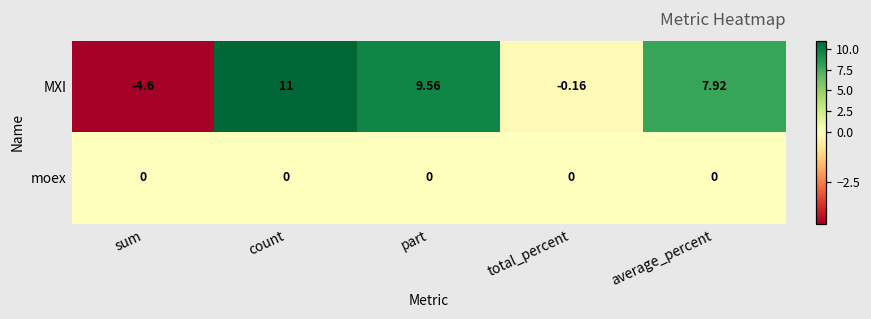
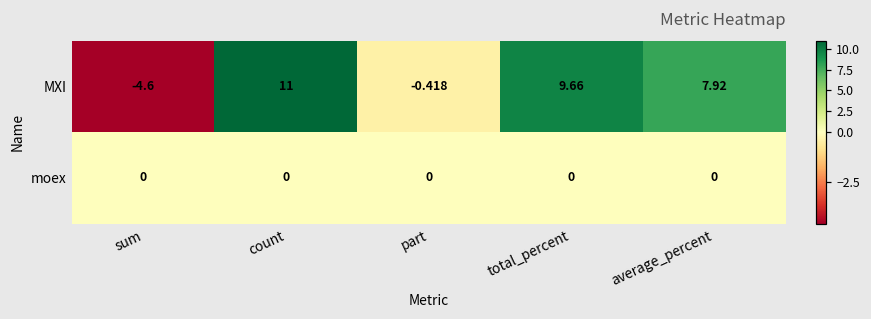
  {
    "MXI": {
      "sum": -4.6,
      "count": 11,
-     "part": 9.56,
-     "total_percent": -0.16,
+     "part": -0.418,
+     "total_percent": 9.66,
      "average_percent": 7.92
    },
    "moex": {
      "sum": 0,
      "count": 0,
      "part": 0,
      "total_percent": 0,
      "average_percent": 0
    }
  }
